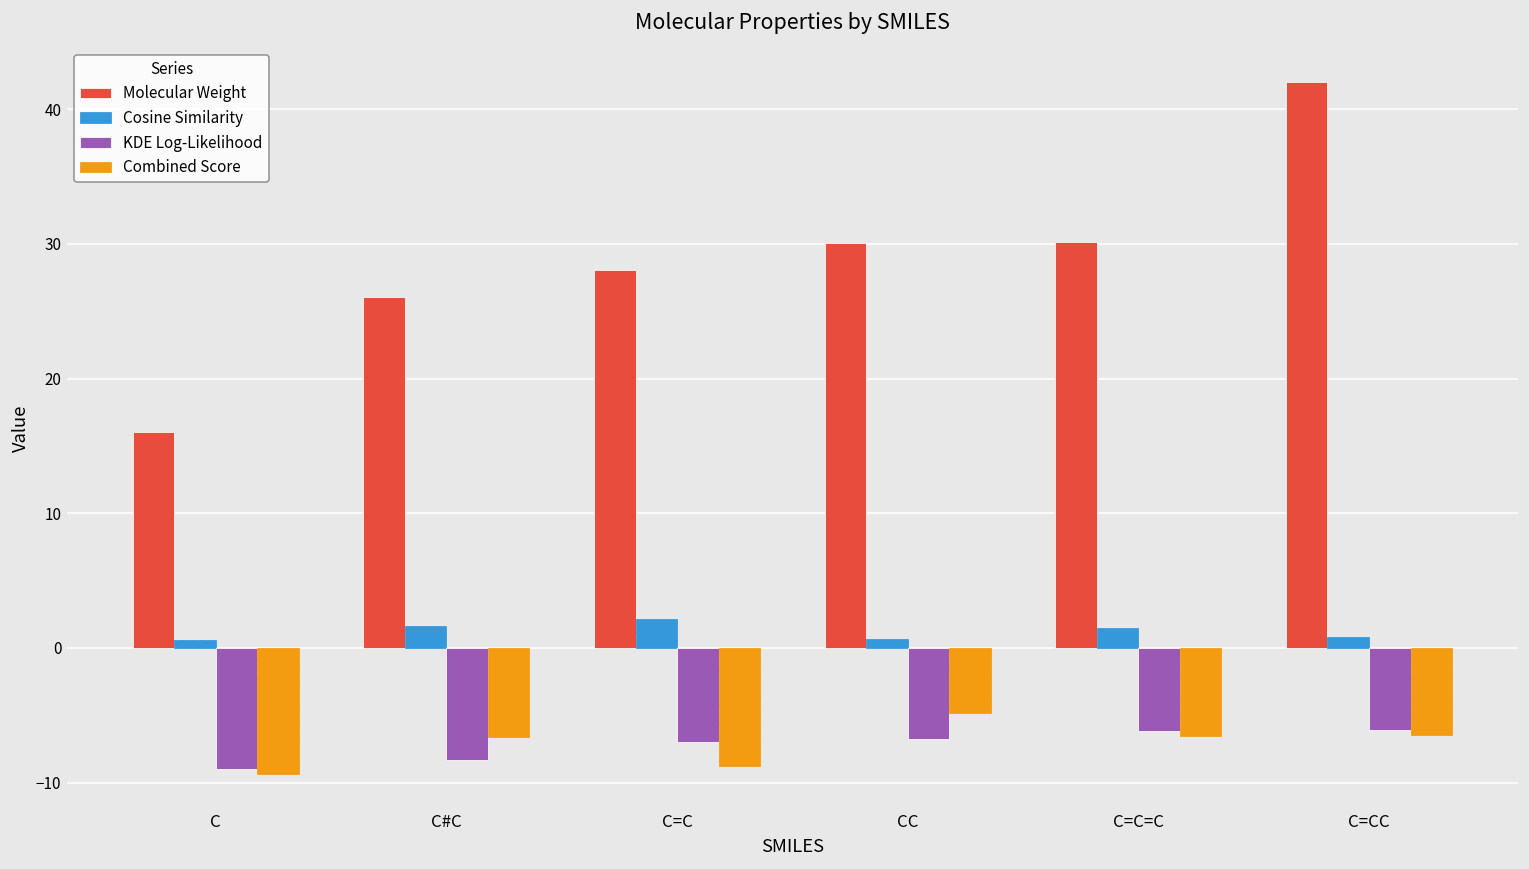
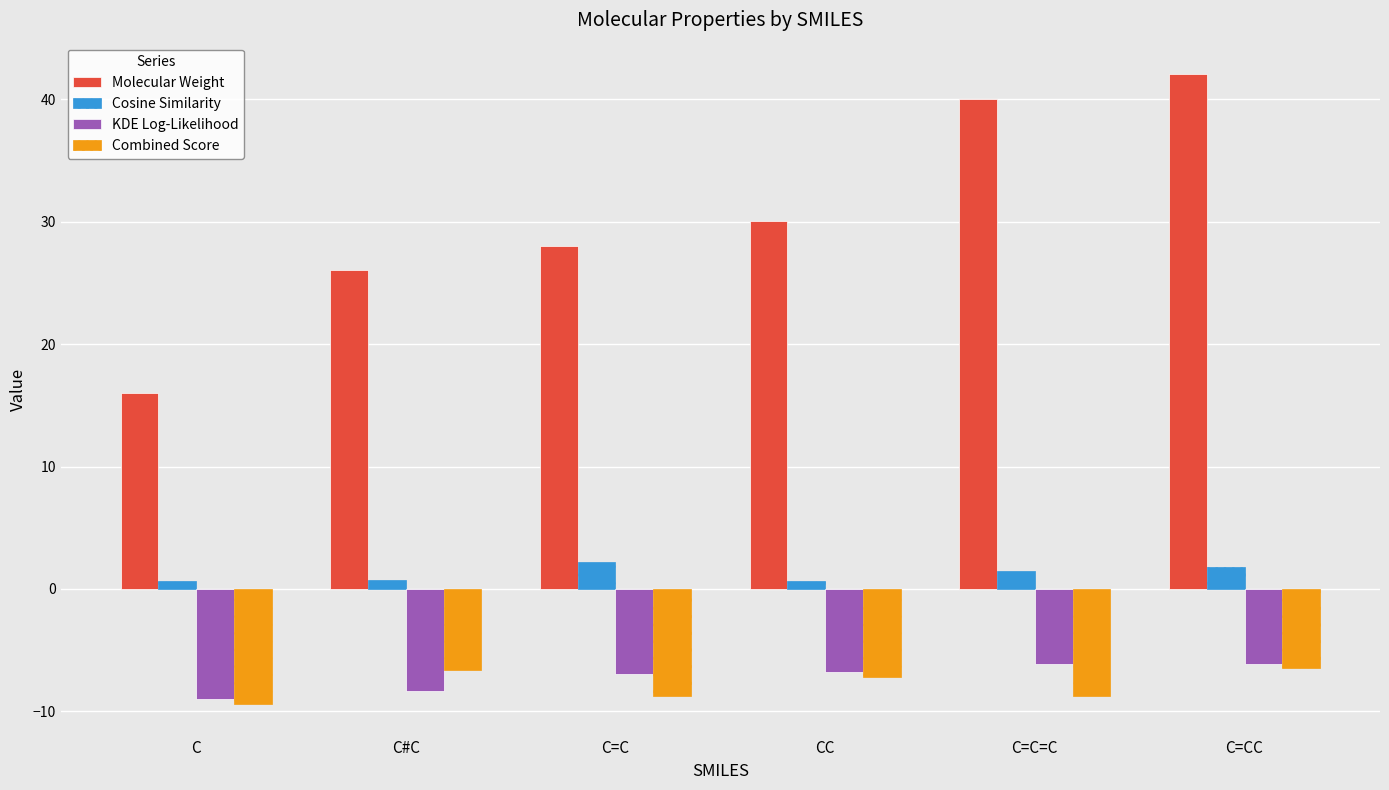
  {
    "Molecular Weight": {
      "C": 16.0,
      "C#C": 26.0,
      "C=C": 28.0,
      "CC": 30.0,
-     "C=C=C": 30.1,
+     "C=C=C": 40.0,
      "C=CC": 42.0
    },
    "Cosine Similarity": {
      "C": 0.6,
-     "C#C": 1.6,
+     "C#C": 0.8,
      "C=C": 2.2,
      "CC": 0.7,
      "C=C=C": 1.5,
-     "C=CC": 0.8
+     "C=CC": 1.8
    },
    "KDE Log-Likelihood": {
      "C": -9.0,
      "C#C": -8.3,
      "C=C": -7.0,
      "CC": -6.8,
      "C=C=C": -6.2,
      "C=CC": -6.1
    },
    "Combined Score": {
      "C": -9.4,
      "C#C": -6.6,
      "C=C": -8.8,
-     "CC": -4.8,
-     "C=C=C": -6.5,
+     "CC": -7.2,
+     "C=C=C": -8.7,
      "C=CC": -6.5
    }
  }
